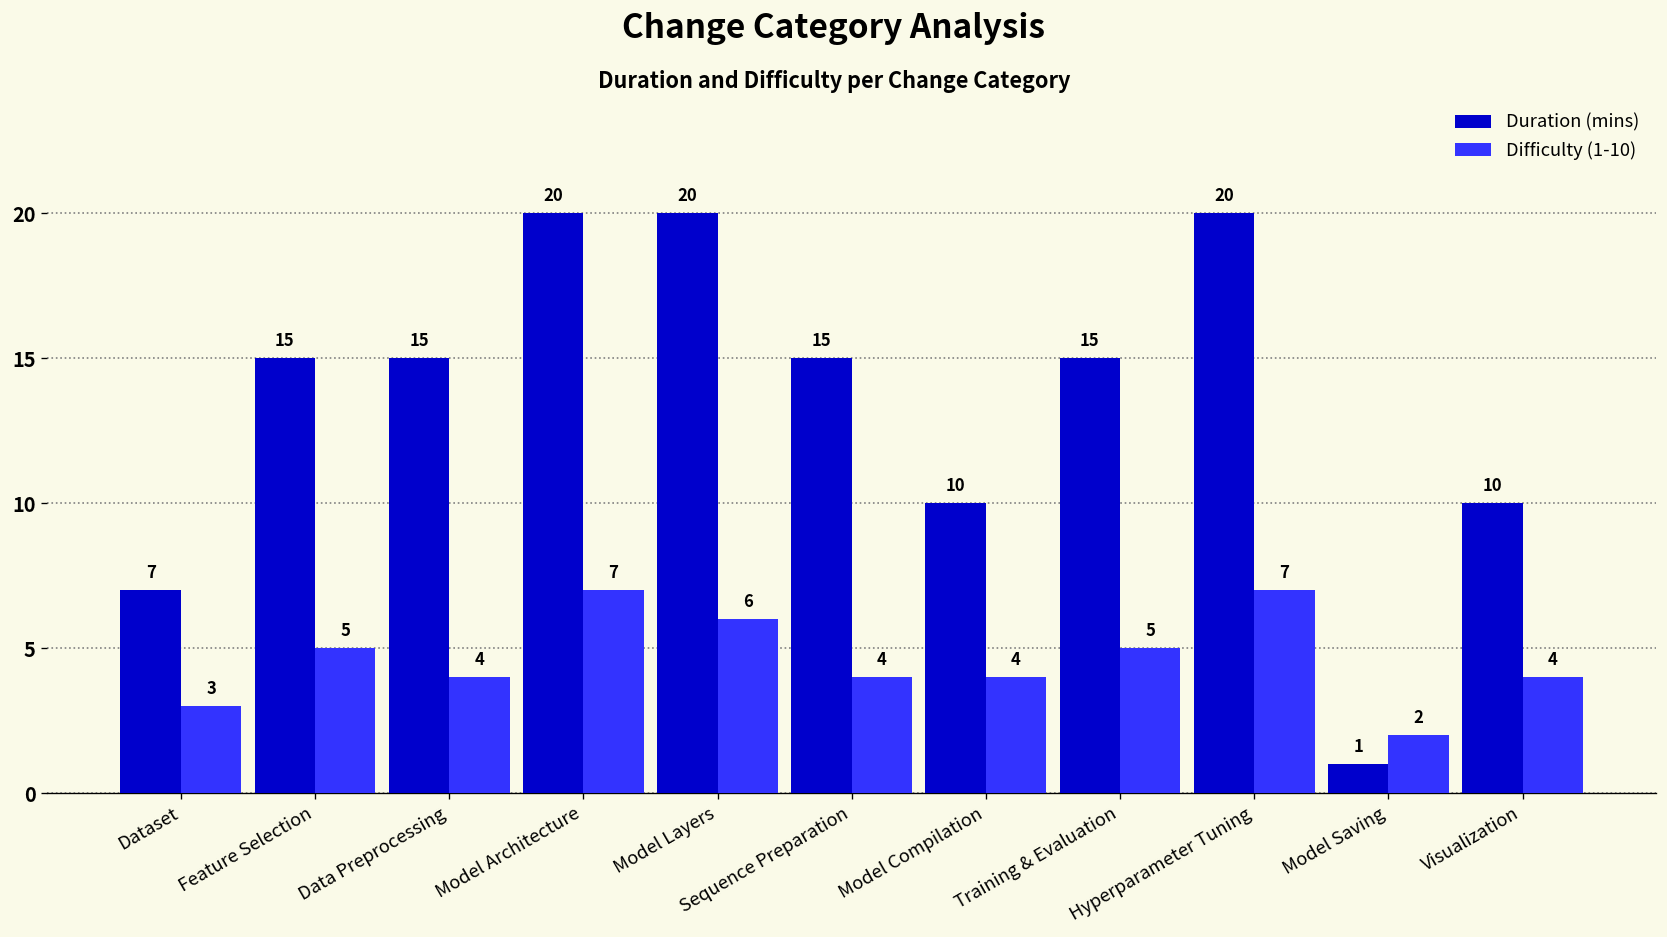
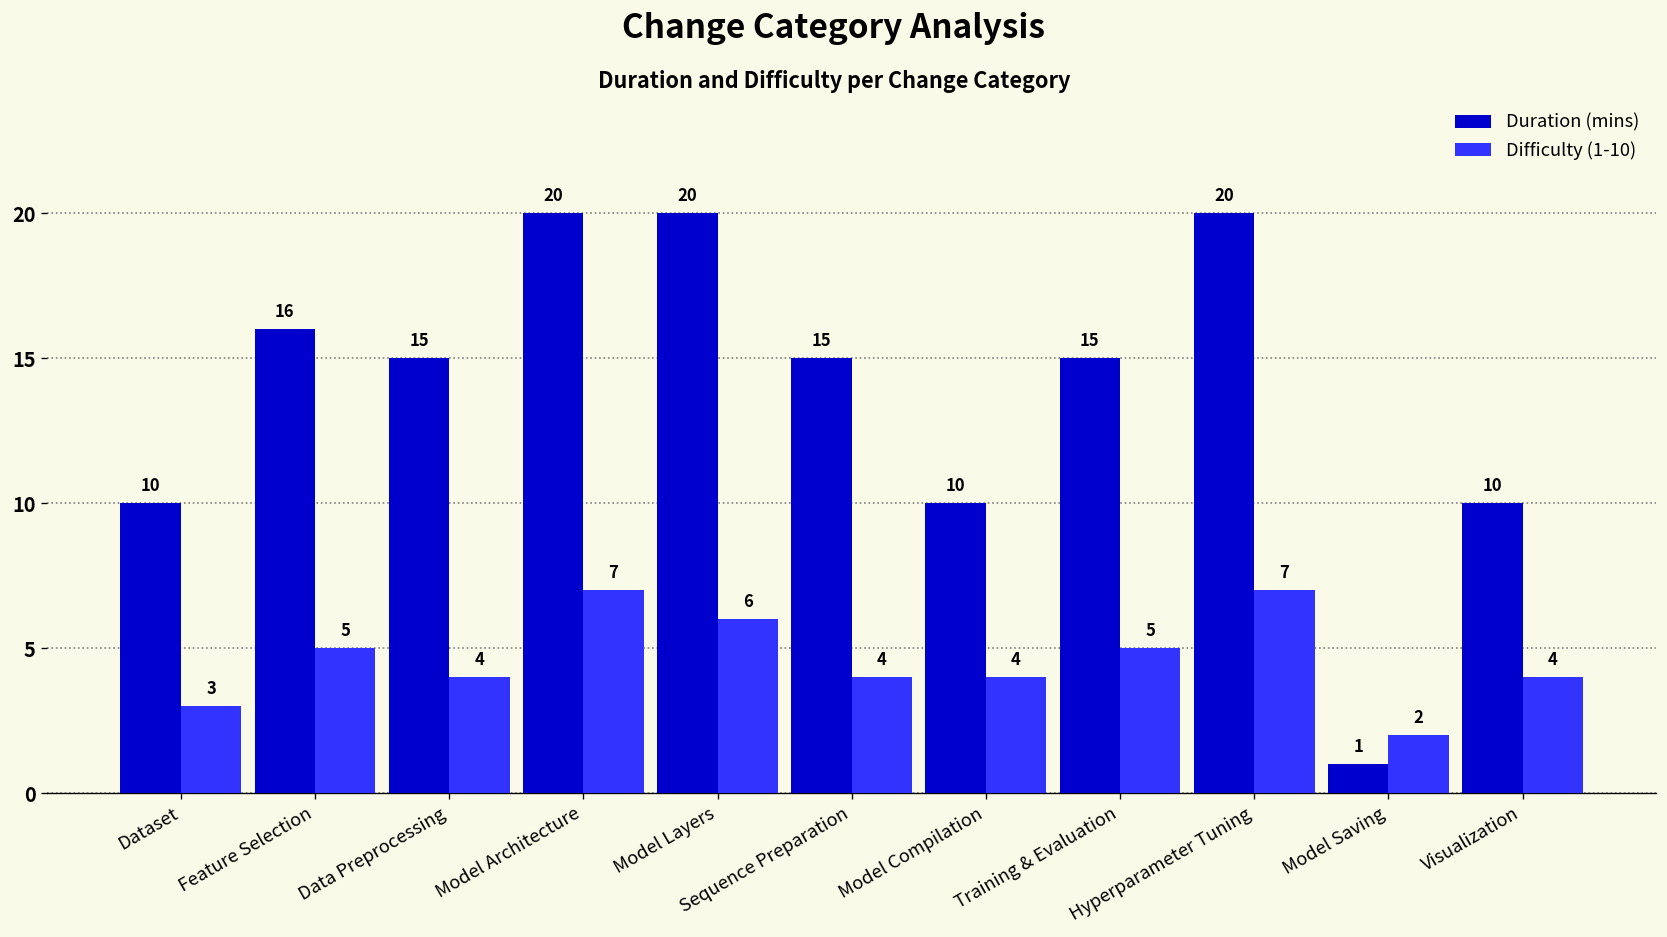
  {
    "Duration (mins)": {
-     "Dataset": 7,
-     "Feature Selection": 15,
+     "Dataset": 10,
+     "Feature Selection": 16,
      "Data Preprocessing": 15,
      "Model Architecture": 20,
      "Model Layers": 20,
      "Sequence Preparation": 15,
      "Model Compilation": 10,
      "Training & Evaluation": 15,
      "Hyperparameter Tuning": 20,
      "Model Saving": 1,
      "Visualization": 10
    },
    "Difficulty (1-10)": {
      "Dataset": 3,
      "Feature Selection": 5,
      "Data Preprocessing": 4,
      "Model Architecture": 7,
      "Model Layers": 6,
      "Sequence Preparation": 4,
      "Model Compilation": 4,
      "Training & Evaluation": 5,
      "Hyperparameter Tuning": 7,
      "Model Saving": 2,
      "Visualization": 4
    }
  }
